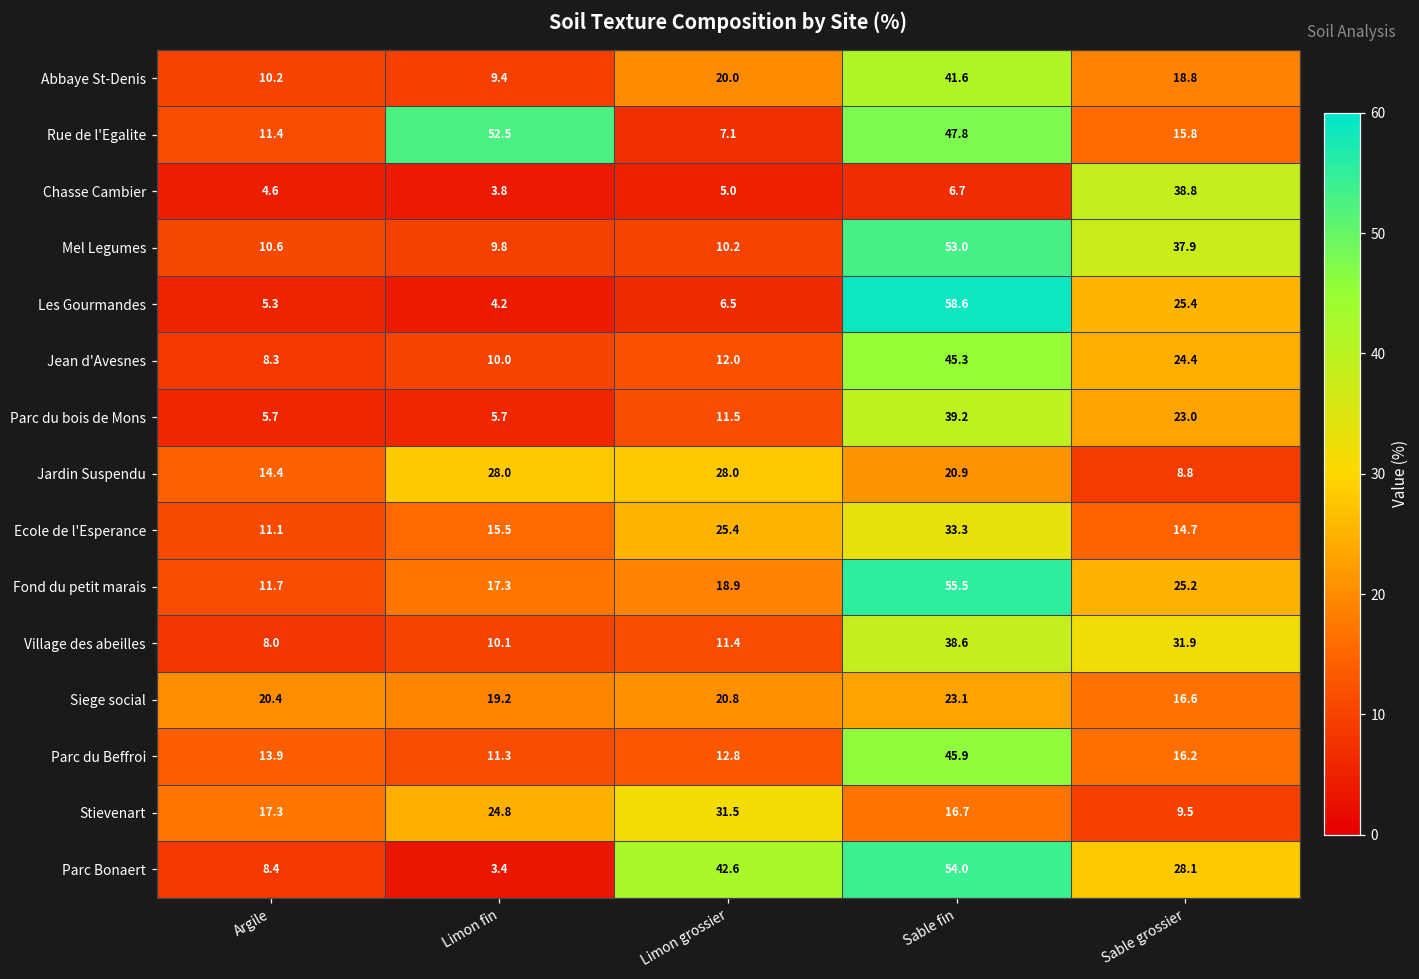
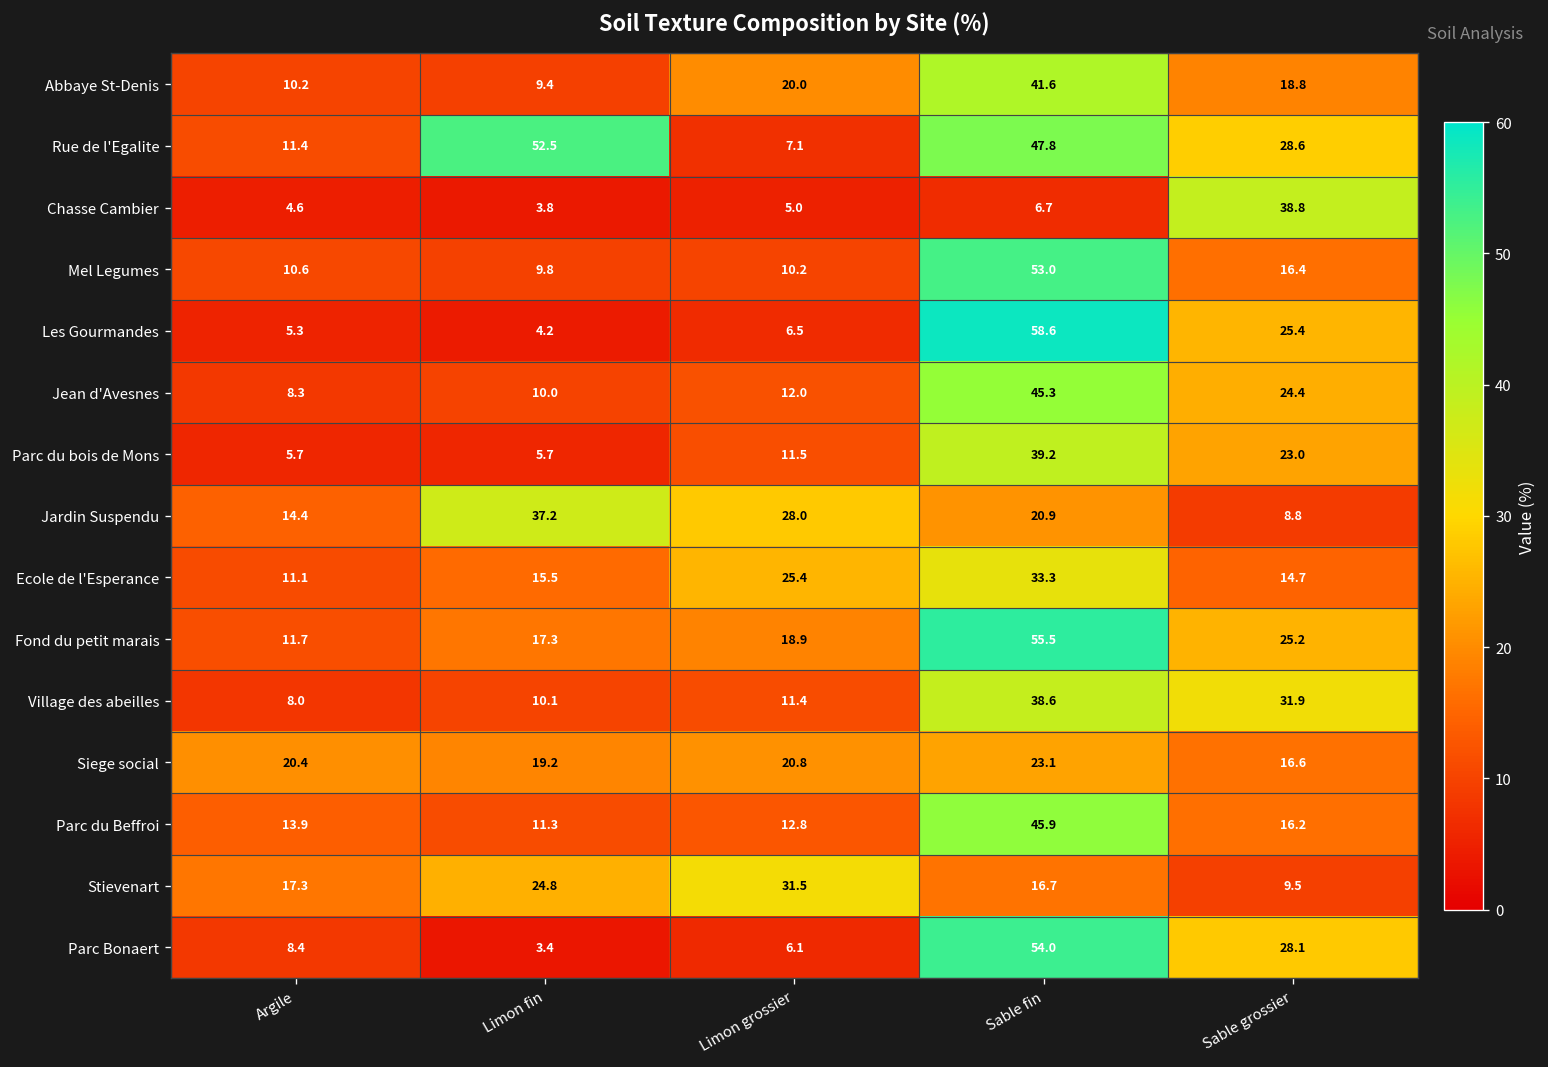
  {
    "Abbaye St-Denis": {
      "Argile": 10.2,
      "Limon fin": 9.4,
      "Limon grossier": 20.0,
      "Sable fin": 41.6,
      "Sable grossier": 18.8
    },
    "Rue de l'Egalite": {
      "Argile": 11.4,
      "Limon fin": 52.5,
      "Limon grossier": 7.1,
      "Sable fin": 47.8,
-     "Sable grossier": 15.8
+     "Sable grossier": 28.6
    },
    "Chasse Cambier": {
      "Argile": 4.6,
      "Limon fin": 3.8,
      "Limon grossier": 5.0,
      "Sable fin": 6.7,
      "Sable grossier": 38.8
    },
    "Mel Legumes": {
      "Argile": 10.6,
      "Limon fin": 9.8,
      "Limon grossier": 10.2,
      "Sable fin": 53.0,
-     "Sable grossier": 37.9
+     "Sable grossier": 16.4
    },
    "Les Gourmandes": {
      "Argile": 5.3,
      "Limon fin": 4.2,
      "Limon grossier": 6.5,
      "Sable fin": 58.6,
      "Sable grossier": 25.4
    },
    "Jean d'Avesnes": {
      "Argile": 8.3,
      "Limon fin": 10.0,
      "Limon grossier": 12.0,
      "Sable fin": 45.3,
      "Sable grossier": 24.4
    },
    "Parc du bois de Mons": {
      "Argile": 5.7,
      "Limon fin": 5.7,
      "Limon grossier": 11.5,
      "Sable fin": 39.2,
      "Sable grossier": 23.0
    },
    "Jardin Suspendu": {
      "Argile": 14.4,
-     "Limon fin": 28.0,
+     "Limon fin": 37.2,
      "Limon grossier": 28.0,
      "Sable fin": 20.9,
      "Sable grossier": 8.8
    },
    "Ecole de l'Esperance": {
      "Argile": 11.1,
      "Limon fin": 15.5,
      "Limon grossier": 25.4,
      "Sable fin": 33.3,
      "Sable grossier": 14.7
    },
    "Fond du petit marais": {
      "Argile": 11.7,
      "Limon fin": 17.3,
      "Limon grossier": 18.9,
      "Sable fin": 55.5,
      "Sable grossier": 25.2
    },
    "Village des abeilles": {
      "Argile": 8.0,
      "Limon fin": 10.1,
      "Limon grossier": 11.4,
      "Sable fin": 38.6,
      "Sable grossier": 31.9
    },
    "Siege social": {
      "Argile": 20.4,
      "Limon fin": 19.2,
      "Limon grossier": 20.8,
      "Sable fin": 23.1,
      "Sable grossier": 16.6
    },
    "Parc du Beffroi": {
      "Argile": 13.9,
      "Limon fin": 11.3,
      "Limon grossier": 12.8,
      "Sable fin": 45.9,
      "Sable grossier": 16.2
    },
    "Stievenart": {
      "Argile": 17.3,
      "Limon fin": 24.8,
      "Limon grossier": 31.5,
      "Sable fin": 16.7,
      "Sable grossier": 9.5
    },
    "Parc Bonaert": {
      "Argile": 8.4,
      "Limon fin": 3.4,
-     "Limon grossier": 42.6,
+     "Limon grossier": 6.1,
      "Sable fin": 54.0,
      "Sable grossier": 28.1
    }
  }
